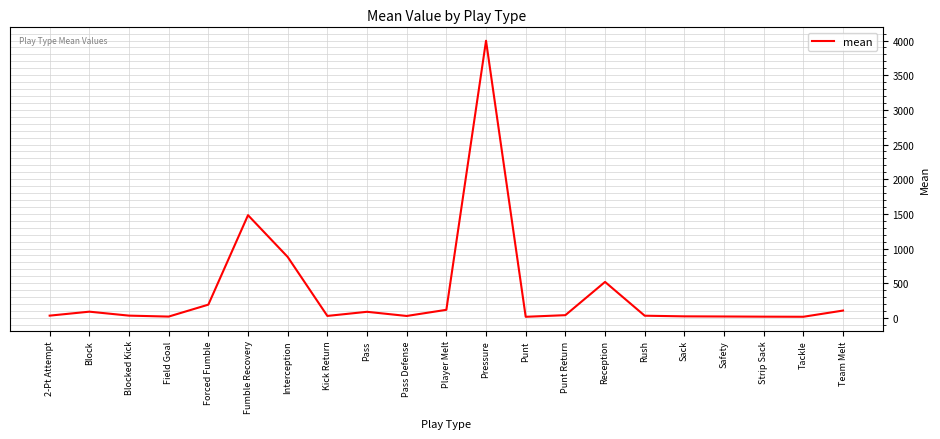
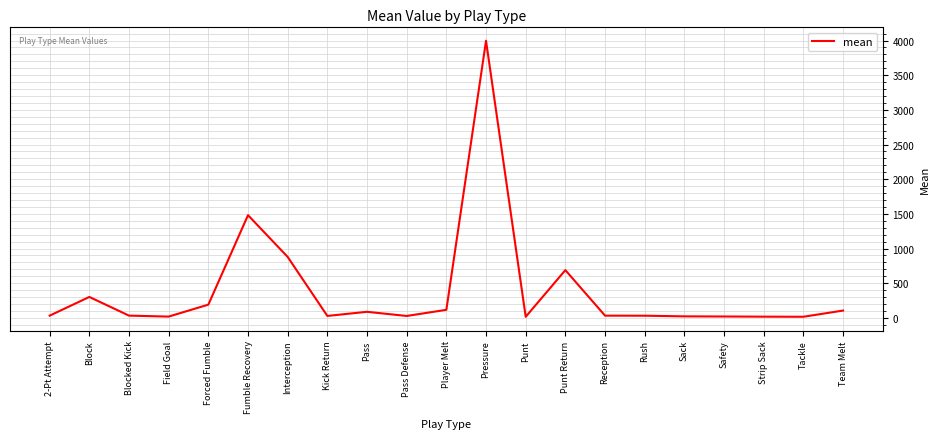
  {
    "2-Pt Attempt": 0,
-   "Block": 100,
+   "Block": 300,
    "Blocked Kick": 0,
    "Field Goal": 0,
    "Forced Fumble": 200,
    "Fumble Recovery": 1500,
    "Interception": 900,
    "Kick Return": 0,
    "Pass": 100,
    "Pass Defense": 0,
    "Player Melt": 100,
    "Pressure": 4000,
    "Punt": 0,
-   "Punt Return": 0,
-   "Reception": 500,
+   "Punt Return": 700,
+   "Reception": 0,
    "Rush": 0,
    "Sack": 0,
    "Safety": 0,
    "Strip Sack": 0,
    "Tackle": 0,
    "Team Melt": 100
  }
